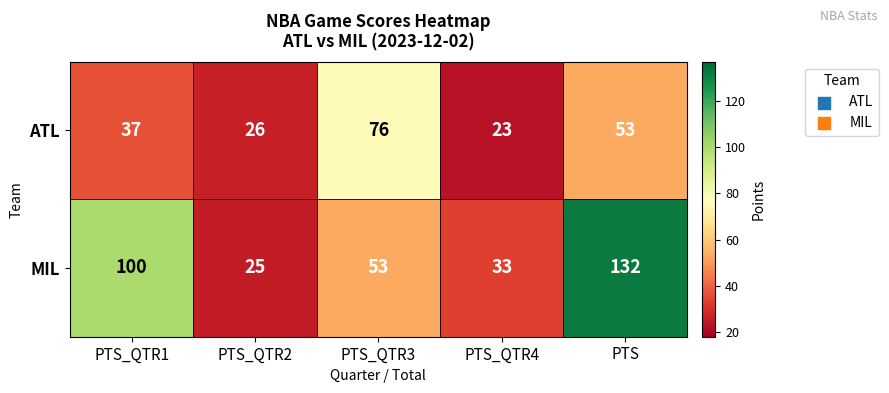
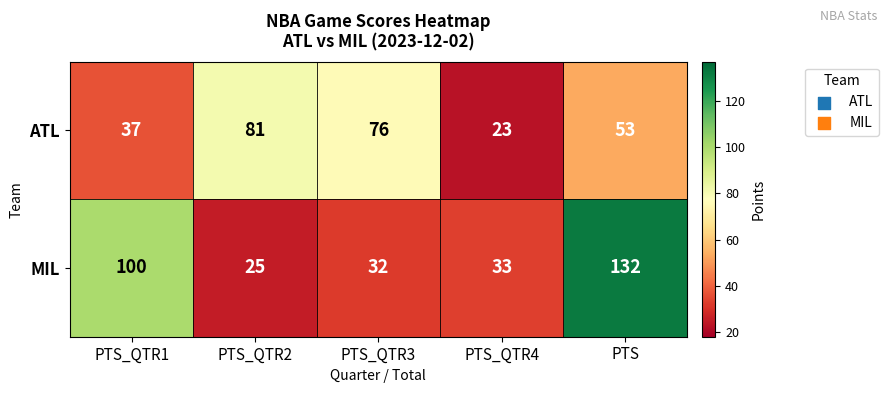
  {
    "ATL": {
      "PTS_QTR1": 37,
-     "PTS_QTR2": 26,
+     "PTS_QTR2": 81,
      "PTS_QTR3": 76,
      "PTS_QTR4": 23,
      "PTS": 53
    },
    "MIL": {
      "PTS_QTR1": 100,
      "PTS_QTR2": 25,
-     "PTS_QTR3": 53,
+     "PTS_QTR3": 32,
      "PTS_QTR4": 33,
      "PTS": 132
    }
  }
